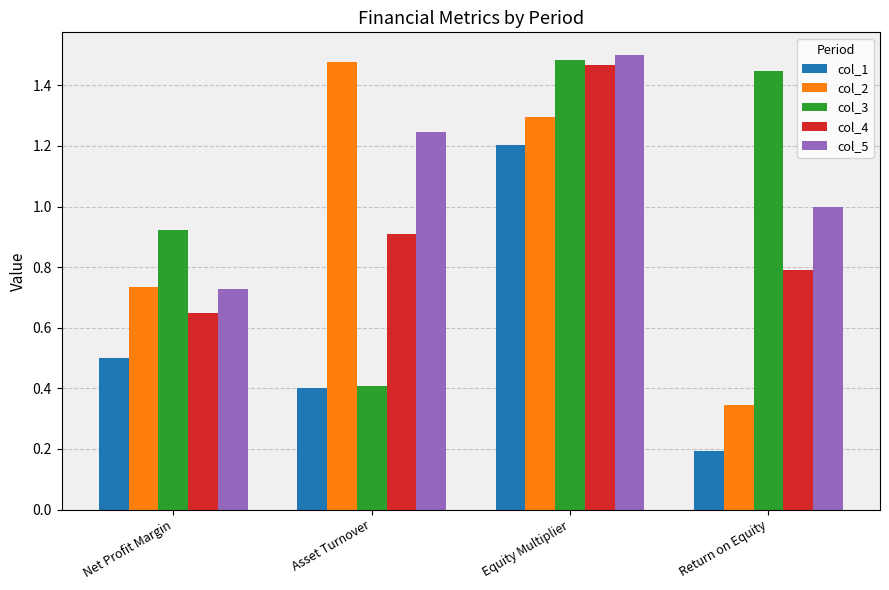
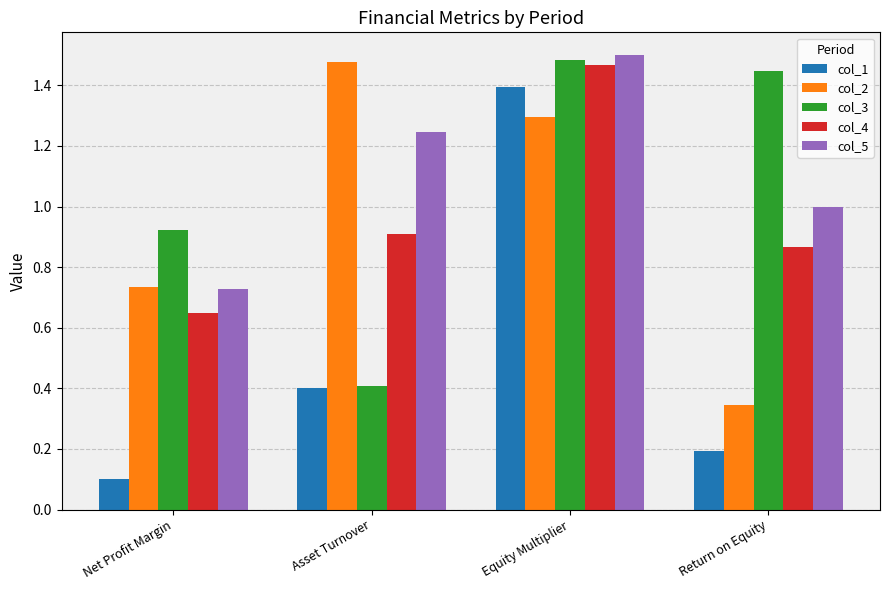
  {
    "col_1": {
-     "Net Profit Margin": 0.5,
+     "Net Profit Margin": 0.1,
      "Asset Turnover": 0.40,
-     "Equity Multiplier": 1.20,
+     "Equity Multiplier": 1.40,
      "Return on Equity": 0.19
    },
    "col_2": {
      "Net Profit Margin": 0.73,
      "Asset Turnover": 1.48,
      "Equity Multiplier": 1.30,
      "Return on Equity": 0.34
    },
    "col_3": {
      "Net Profit Margin": 0.92,
      "Asset Turnover": 0.41,
      "Equity Multiplier": 1.48,
      "Return on Equity": 1.45
    },
    "col_4": {
      "Net Profit Margin": 0.65,
      "Asset Turnover": 0.91,
      "Equity Multiplier": 1.47,
-     "Return on Equity": 0.79
+     "Return on Equity": 0.87
    },
    "col_5": {
      "Net Profit Margin": 0.73,
      "Asset Turnover": 1.25,
      "Equity Multiplier": 1.50,
      "Return on Equity": 1.00
    }
  }
